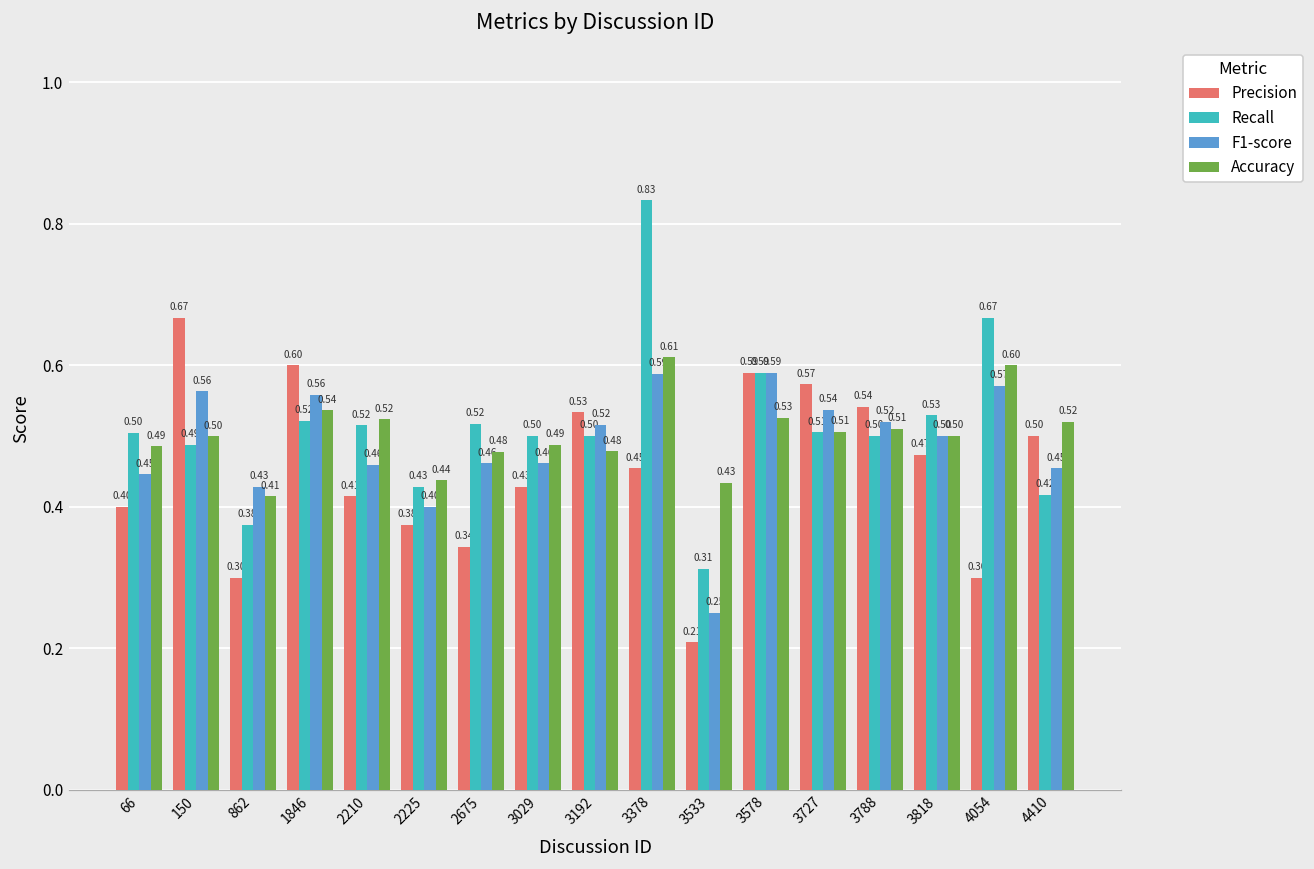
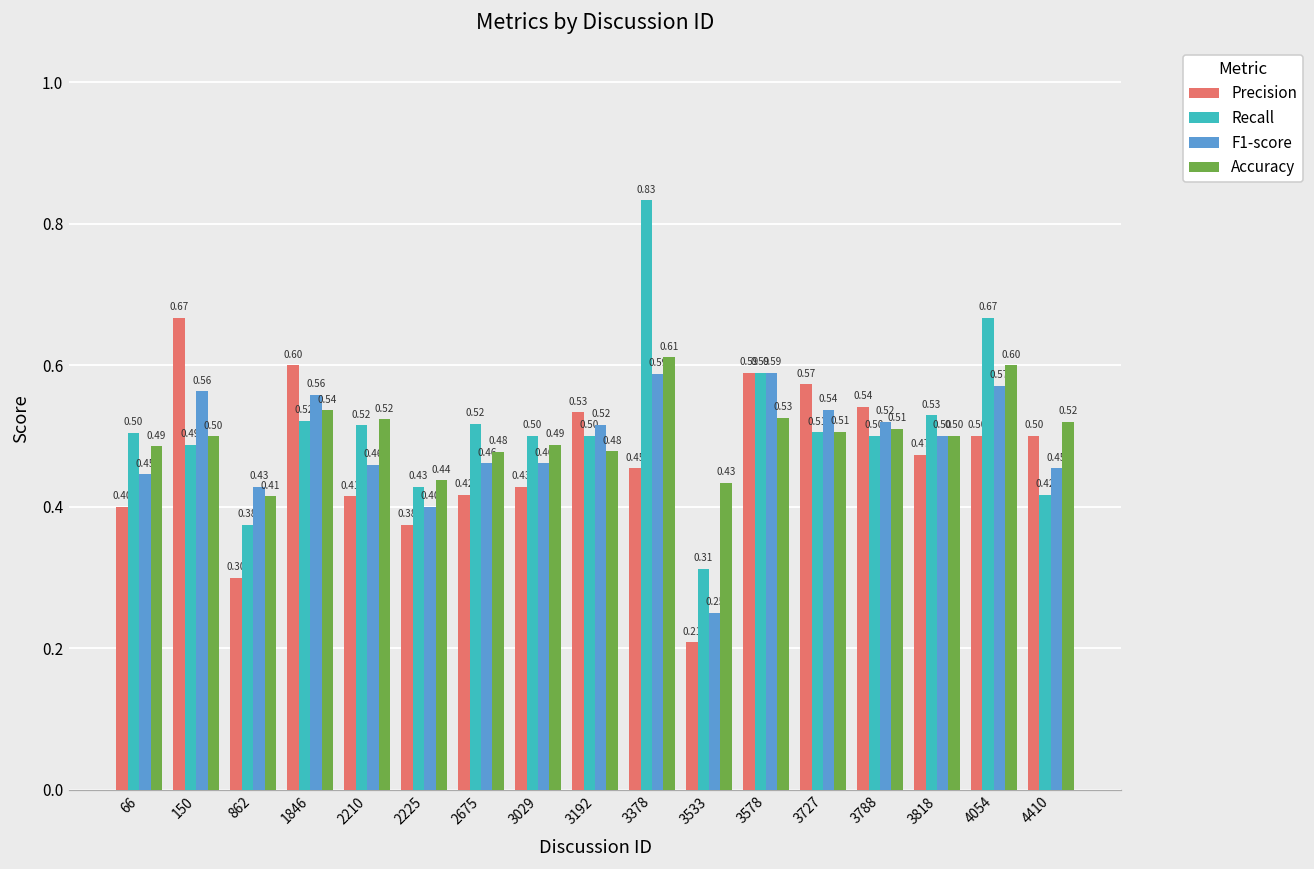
  {
    "Precision": {
      "66": 0.40,
      "150": 0.67,
      "862": 0.30,
      "1846": 0.60,
      "2210": 0.41,
      "2225": 0.38,
-     "2675": 0.34,
+     "2675": 0.42,
      "3029": 0.43,
      "3192": 0.53,
      "3378": 0.45,
      "3533": 0.21,
      "3727": 0.57,
      "3788": 0.54,
      "3818": 0.47,
-     "4054": 0.30,
+     "4054": 0.50,
      "4410": 0.50
    },
    "Accuracy": {
      "66": 0.49,
      "150": 0.50,
      "862": 0.41,
      "1846": 0.54,
      "2210": 0.52,
      "2225": 0.44,
      "2675": 0.48,
      "3029": 0.49,
      "3192": 0.48,
      "3378": 0.61,
      "3533": 0.43,
      "3578": 0.53,
      "3727": 0.51,
      "3788": 0.51,
      "4054": 0.60,
      "4410": 0.52
    }
  }
